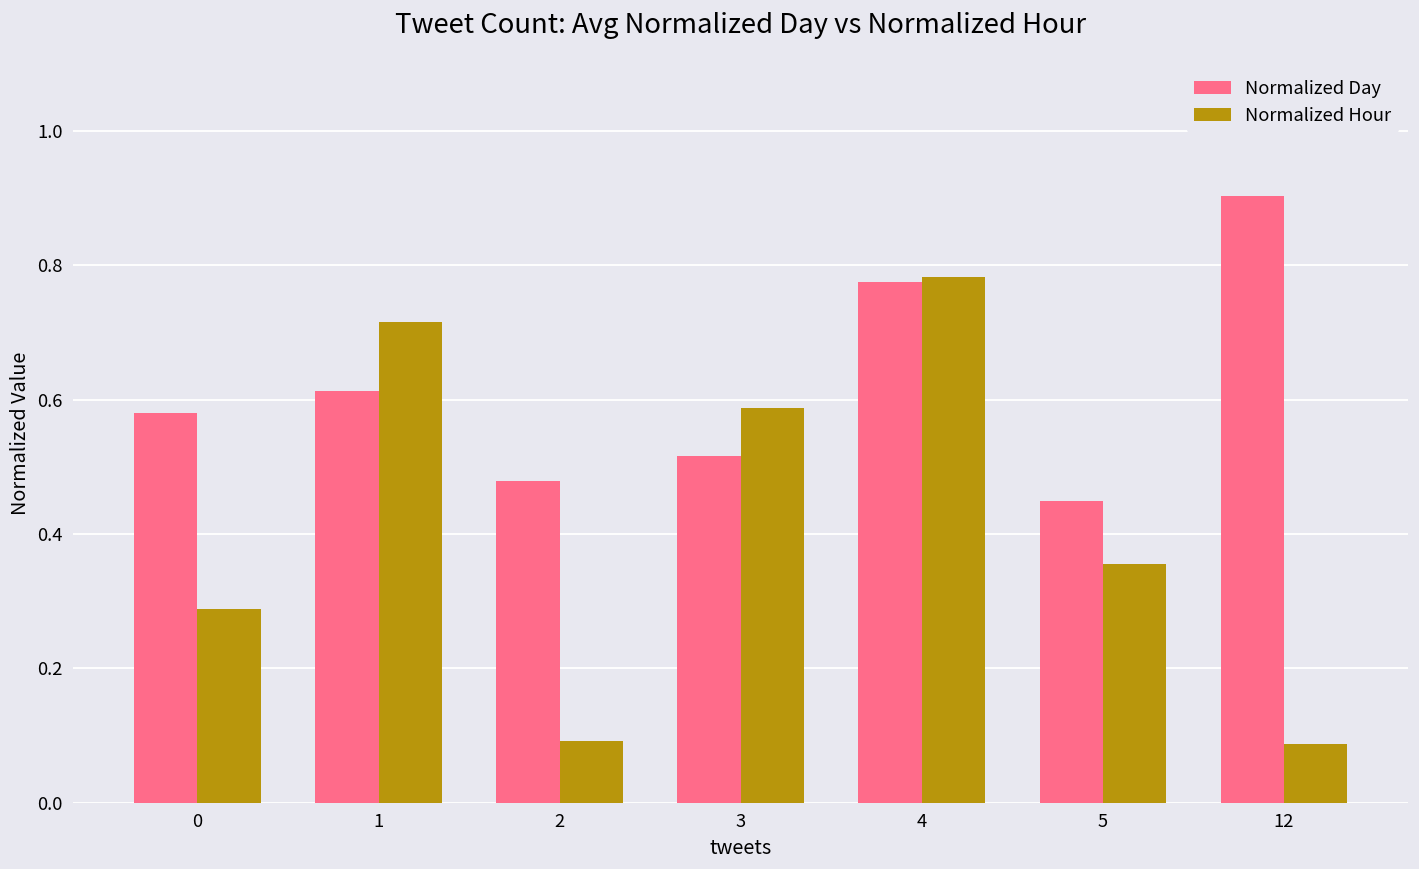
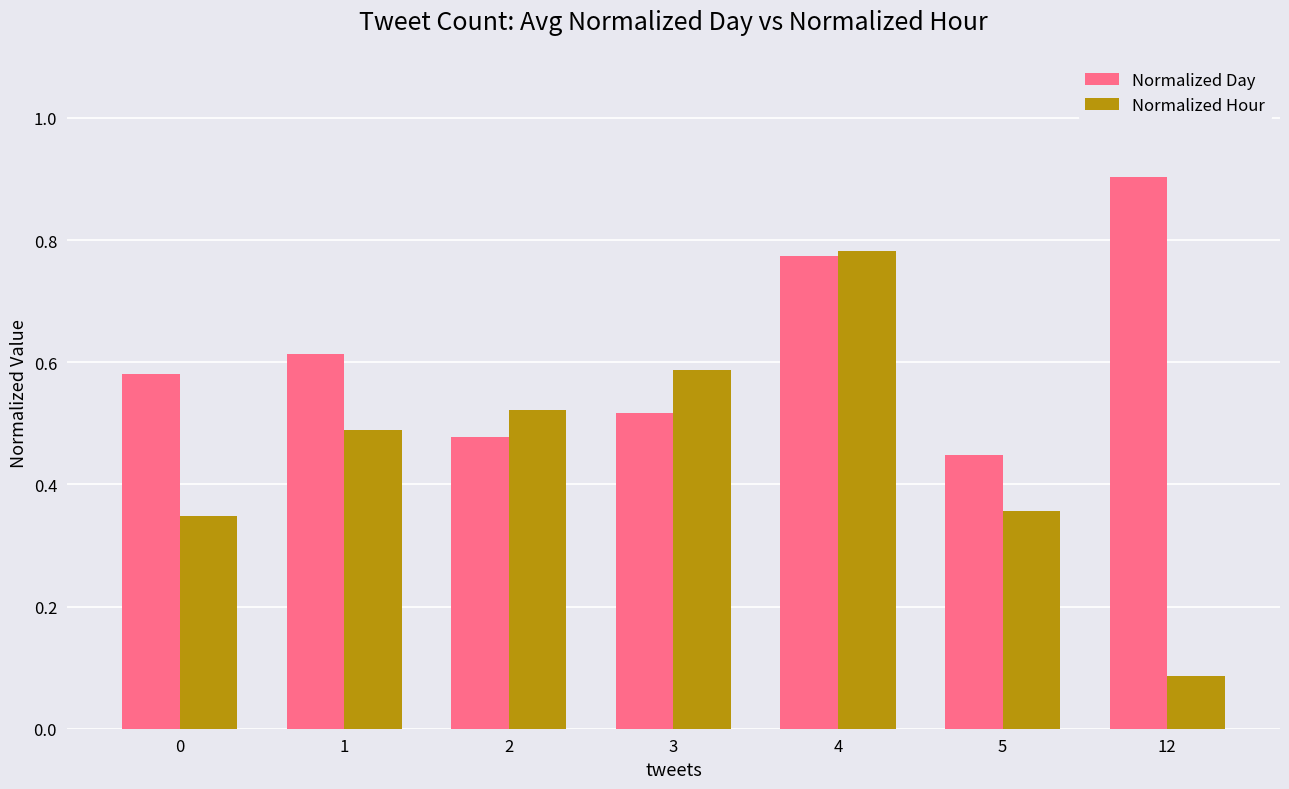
  {
    "Normalized Day": {
      "0": 0.58,
      "1": 0.61,
      "2": 0.48,
      "3": 0.52,
      "4": 0.77,
      "5": 0.45,
      "12": 0.90
    },
    "Normalized Hour": {
-     "0": 0.29,
-     "1": 0.72,
-     "2": 0.09,
+     "0": 0.35,
+     "1": 0.49,
+     "2": 0.52,
      "3": 0.59,
      "4": 0.78,
      "5": 0.36,
      "12": 0.09
    }
  }
